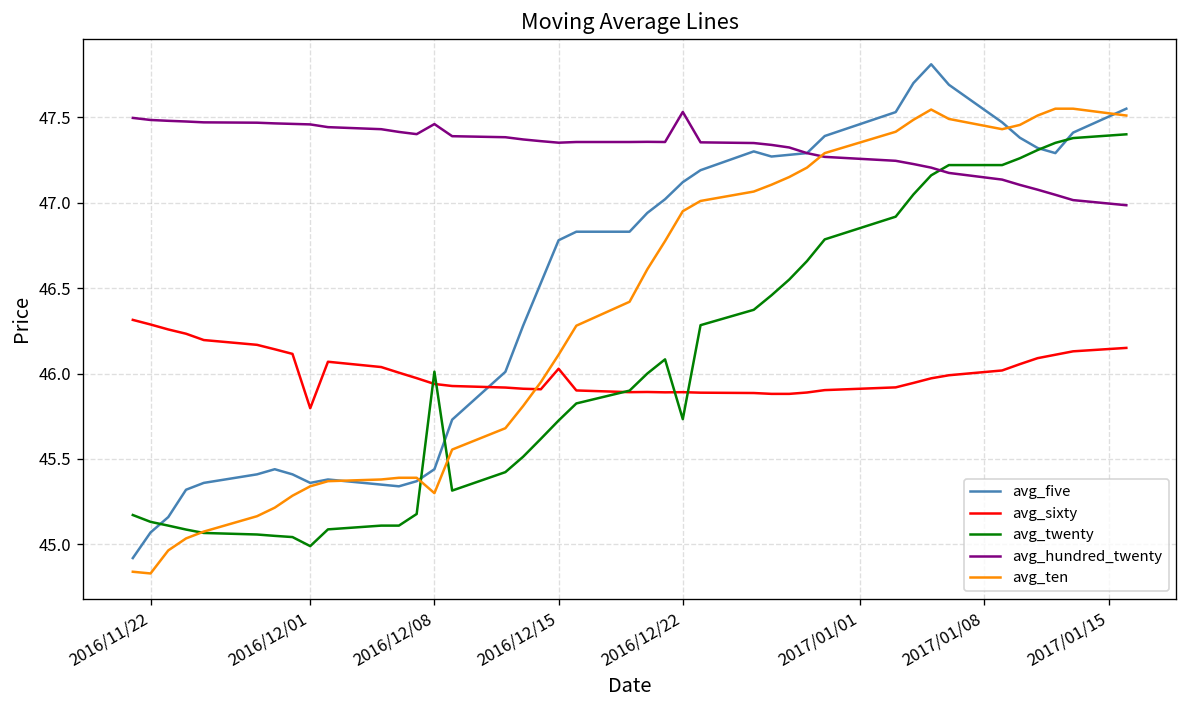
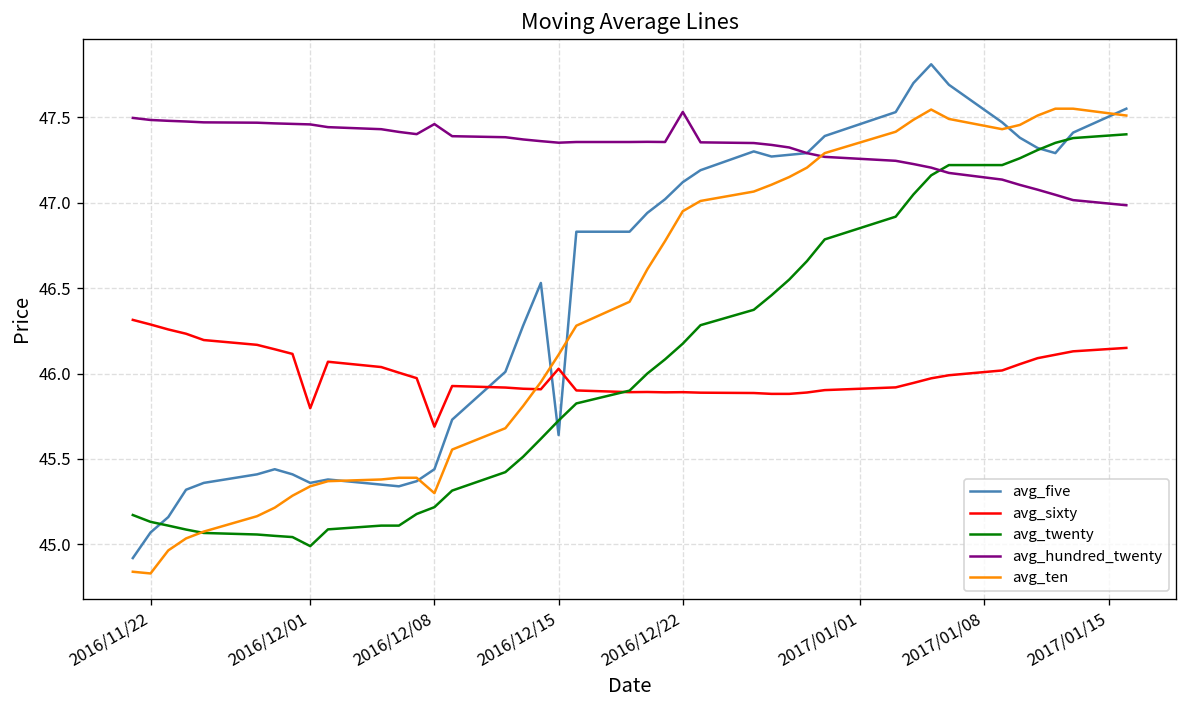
  {
    "avg_five": {
      "2016/11/22": 45.07,
      "2016/12/01": 45.36,
      "2016/12/08": 45.44,
-     "2016/12/15": 46.78,
+     "2016/12/15": 45.64,
      "2016/12/22": 47.12
    },
    "avg_sixty": {
      "2016/11/22": 46.29,
      "2016/12/01": 45.80,
-     "2016/12/08": 45.94,
+     "2016/12/08": 45.69,
      "2016/12/15": 46.03,
      "2016/12/22": 45.89
    },
    "avg_twenty": {
      "2016/11/22": 45.13,
      "2016/12/01": 44.99,
-     "2016/12/08": 46.01,
+     "2016/12/08": 45.22,
      "2016/12/15": 45.73,
-     "2016/12/22": 45.73
+     "2016/12/22": 46.18
    },
    "avg_hundred_twenty": {
      "2016/11/22": 47.48,
      "2016/12/01": 47.46,
      "2016/12/08": 47.46,
      "2016/12/15": 47.35,
      "2016/12/22": 47.53
    },
    "avg_ten": {
      "2016/11/22": 44.83,
      "2016/12/01": 45.34,
      "2016/12/08": 45.30,
      "2016/12/15": 46.11,
      "2016/12/22": 46.95
    }
  }
